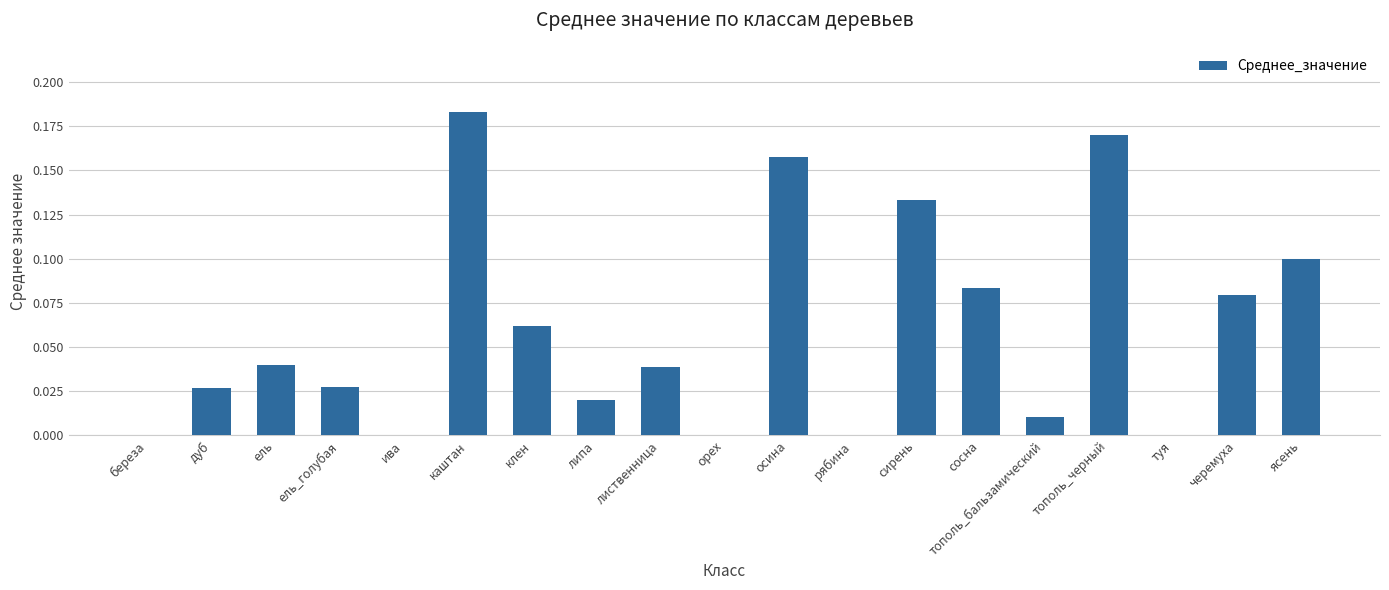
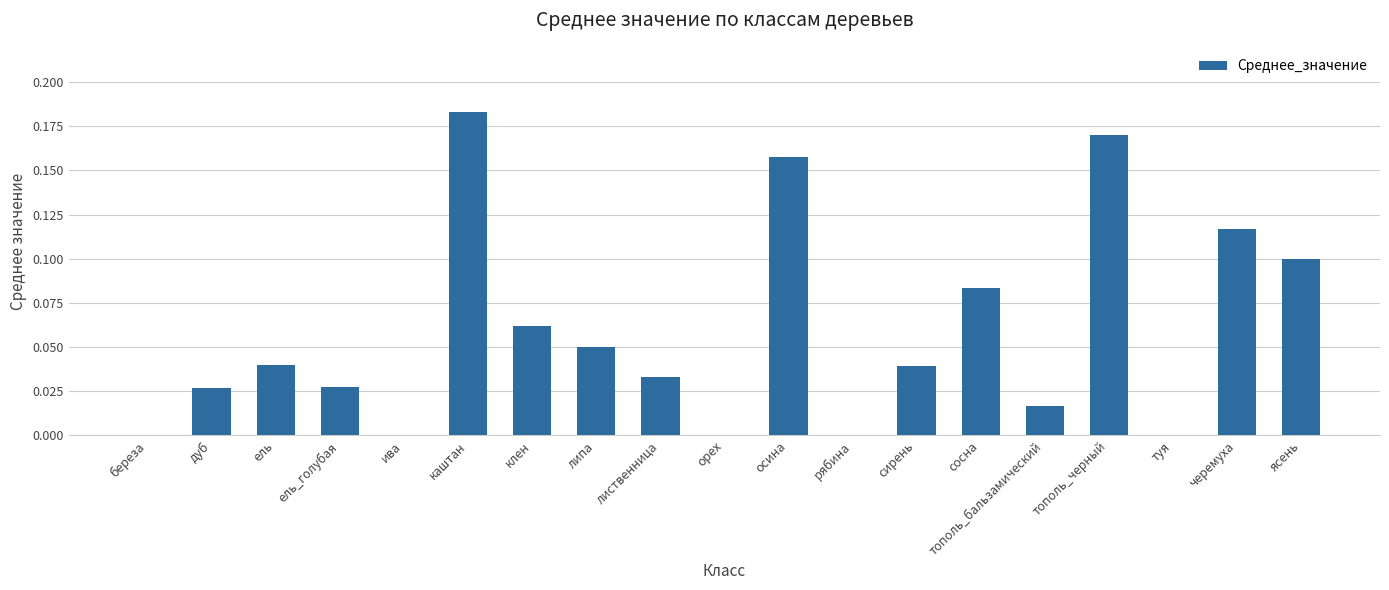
  {
    "береза": 0.000,
    "дуб": 0.027,
    "ель": 0.040,
    "ель_голубая": 0.027,
    "ива": 0.000,
    "каштан": 0.183,
    "клен": 0.062,
-   "липа": 0.02,
-   "лиственница": 0.039,
+   "липа": 0.05,
+   "лиственница": 0.033,
    "орех": 0.000,
    "осина": 0.158,
    "рябина": 0.000,
-   "сирень": 0.133,
+   "сирень": 0.039,
    "сосна": 0.083,
-   "тополь_бальзамический": 0.010,
+   "тополь_бальзамический": 0.017,
    "тополь_черный": 0.170,
    "туя": 0.000,
-   "черемуха": 0.079,
+   "черемуха": 0.117,
    "ясень": 0.100
  }
